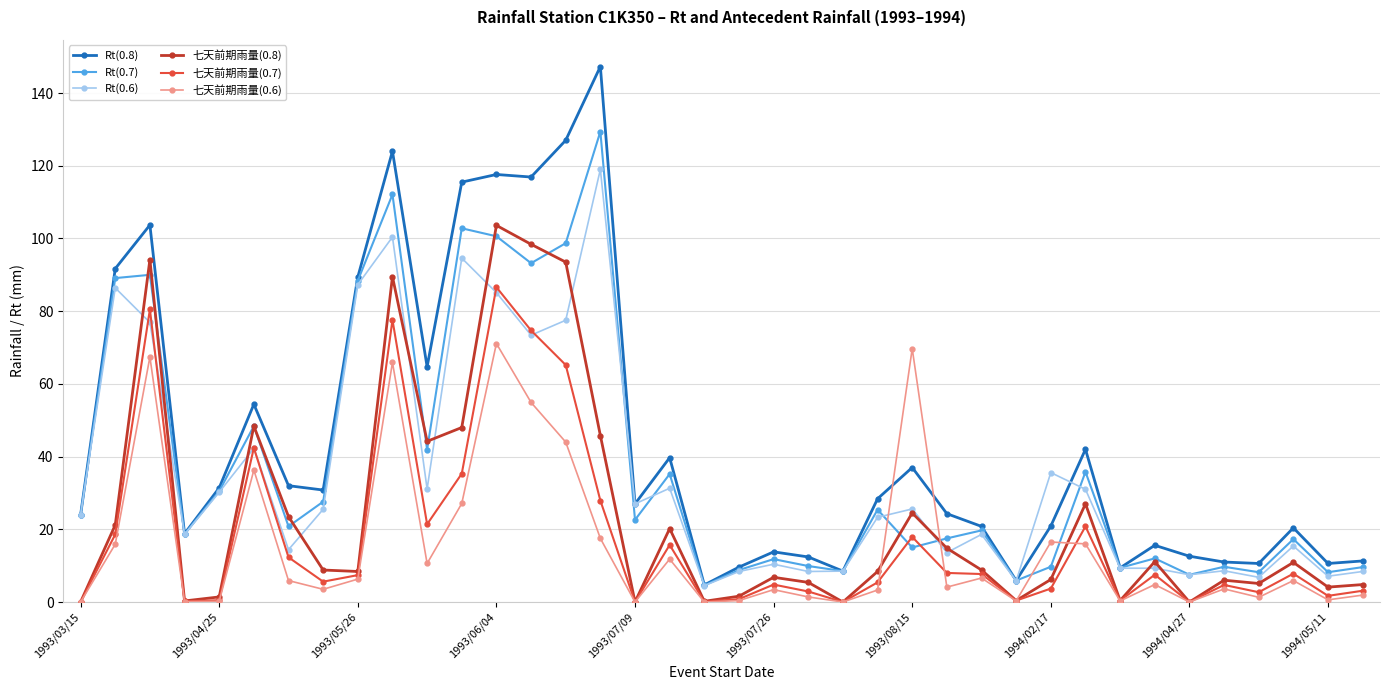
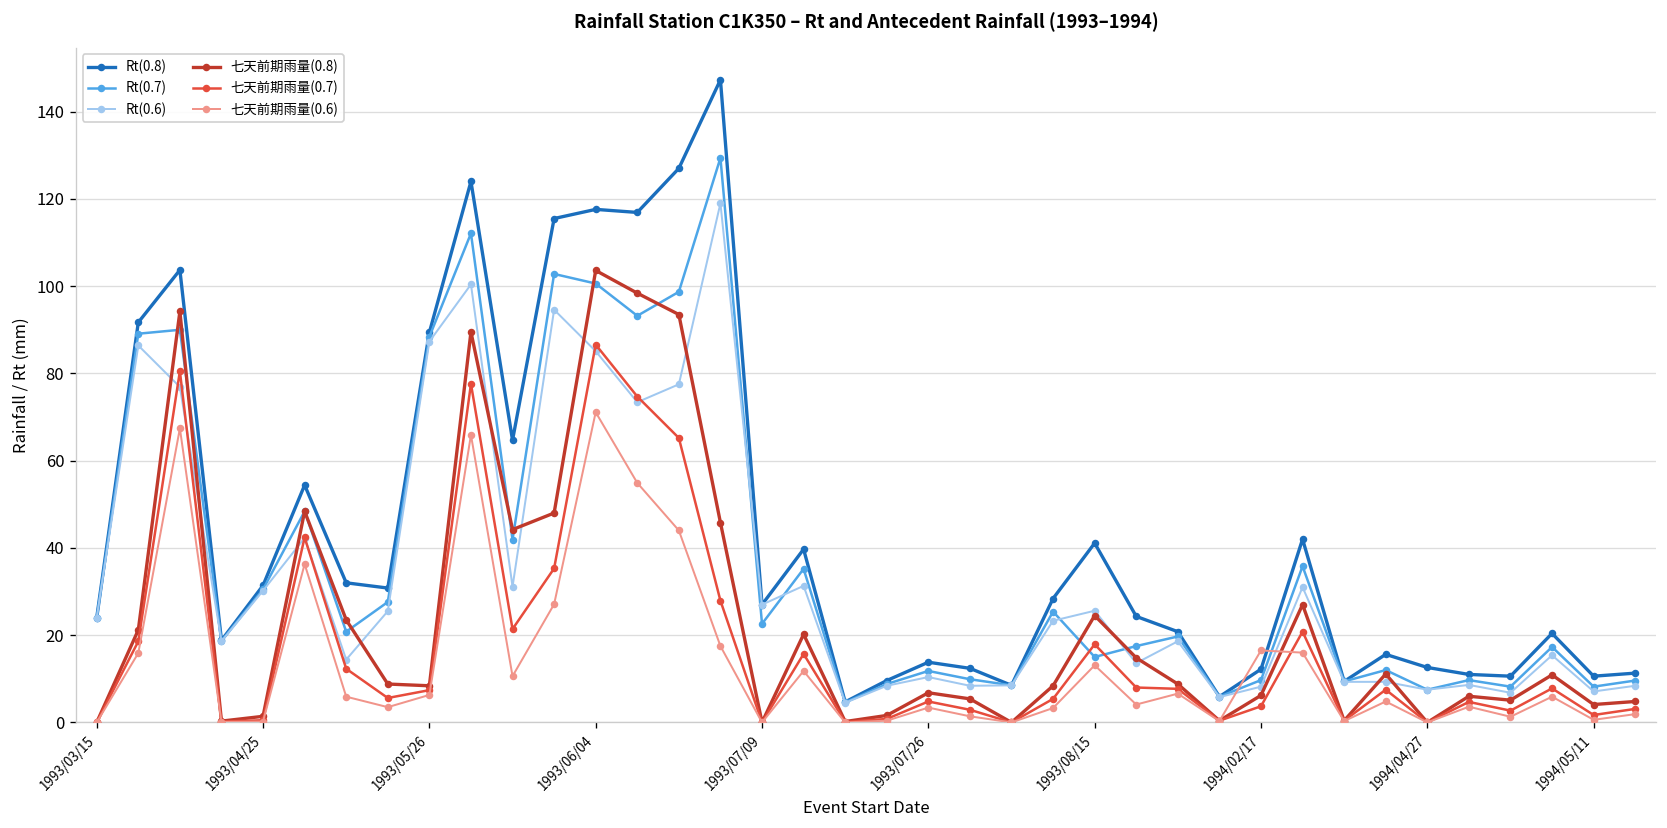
  {
    "Rt(0.8)": {
      "1993/04/25": 31,
      "1993/05/26": 89,
      "1993/06/04": 118,
      "1993/07/26": 14,
-     "1993/08/15": 37,
-     "1994/02/17": 21,
+     "1993/08/15": 41,
+     "1994/02/17": 12,
      "1994/04/27": 13,
      "1994/05/11": 11
    },
    "Rt(0.7)": {
      "1993/05/26": 88,
      "1993/06/04": 101,
      "1993/07/09": 23,
      "1993/07/26": 12,
      "1993/08/15": 15,
      "1994/02/17": 10,
      "1994/05/11": 8
    },
    "Rt(0.6)": {
      "1993/05/26": 87,
      "1993/06/04": 85,
      "1993/07/26": 10,
      "1993/08/15": 26,
-     "1994/02/17": 36,
+     "1994/02/17": 8,
      "1994/05/11": 7
    },
    "七天前期雨量(0.6)": {
      "1993/05/26": 6,
      "1993/06/04": 71,
      "1993/07/26": 3,
-     "1993/08/15": 70,
+     "1993/08/15": 13,
      "1994/02/17": 17,
      "1994/05/11": 1
    }
  }
